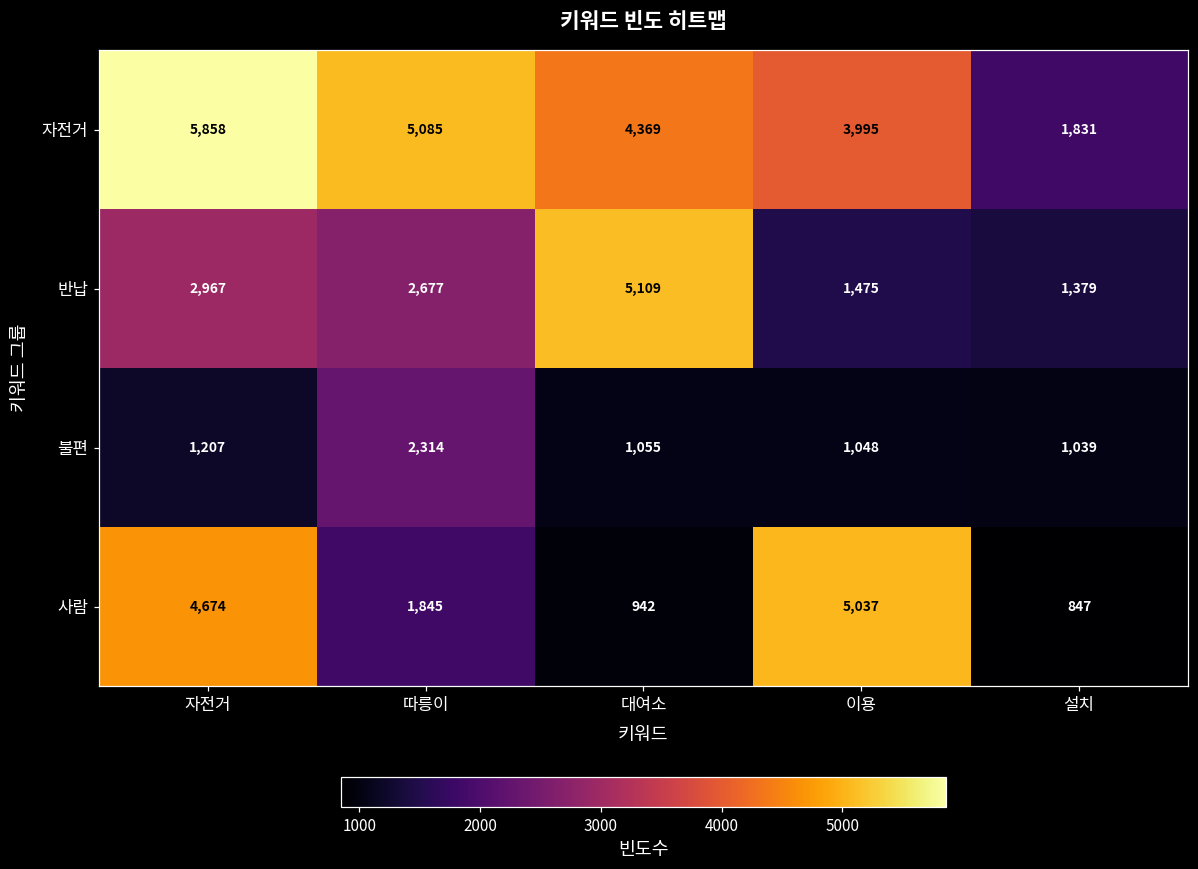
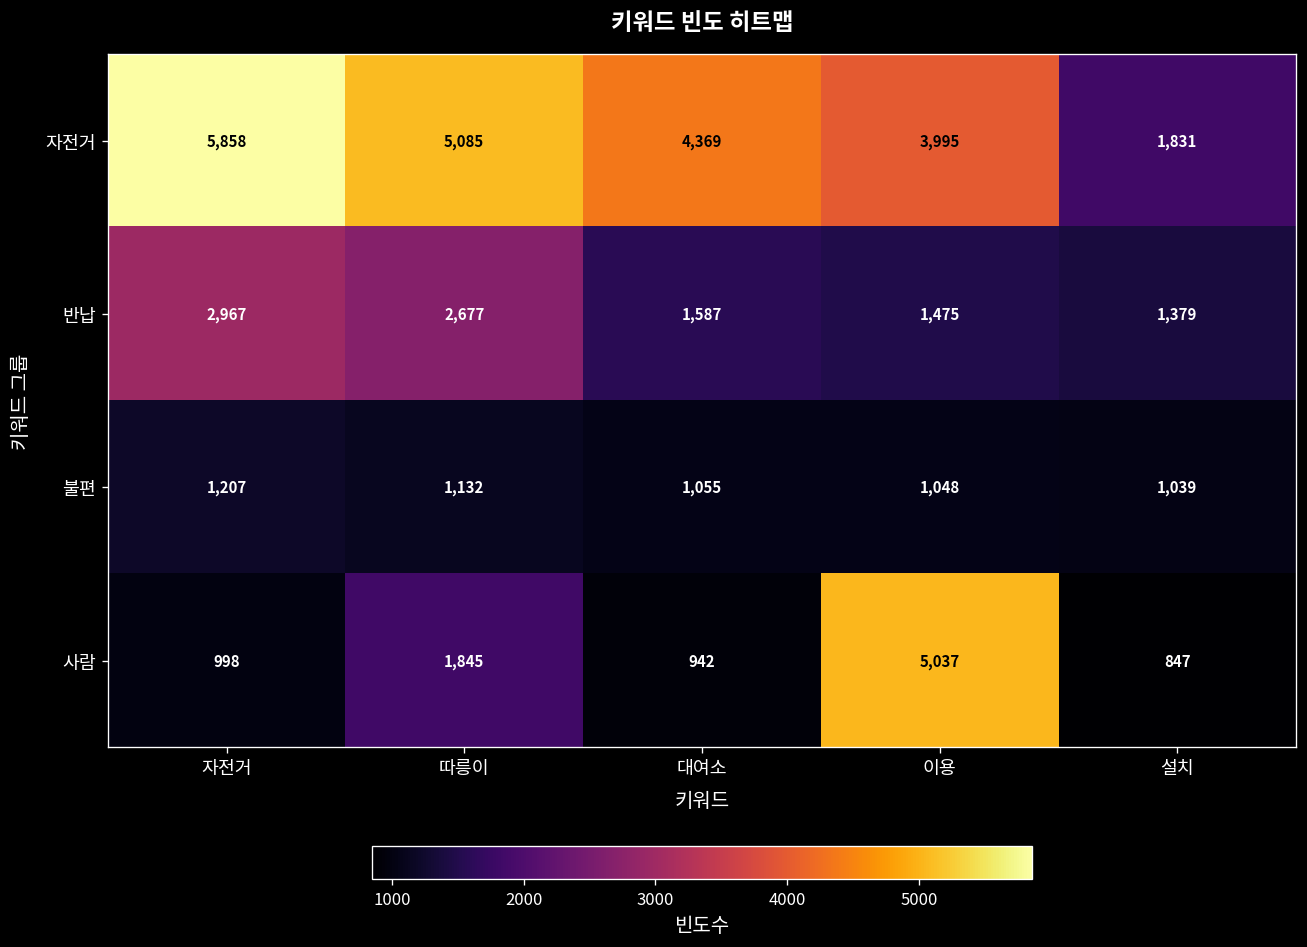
  {
    "자전거": {
      "자전거": "5,858",
      "따릉이": "5,085",
      "대여소": "4,369",
      "이용": "3,995",
      "설치": "1,831"
    },
    "반납": {
      "자전거": "2,967",
      "따릉이": "2,677",
-     "대여소": "5,109",
+     "대여소": "1,587",
      "이용": "1,475",
      "설치": "1,379"
    },
    "불편": {
      "자전거": "1,207",
-     "따릉이": "2,314",
+     "따릉이": "1,132",
      "대여소": "1,055",
      "이용": "1,048",
      "설치": "1,039"
    },
    "사람": {
-     "자전거": "4,674",
+     "자전거": "998",
      "따릉이": "1,845",
      "대여소": "942",
      "이용": "5,037",
      "설치": "847"
    }
  }
